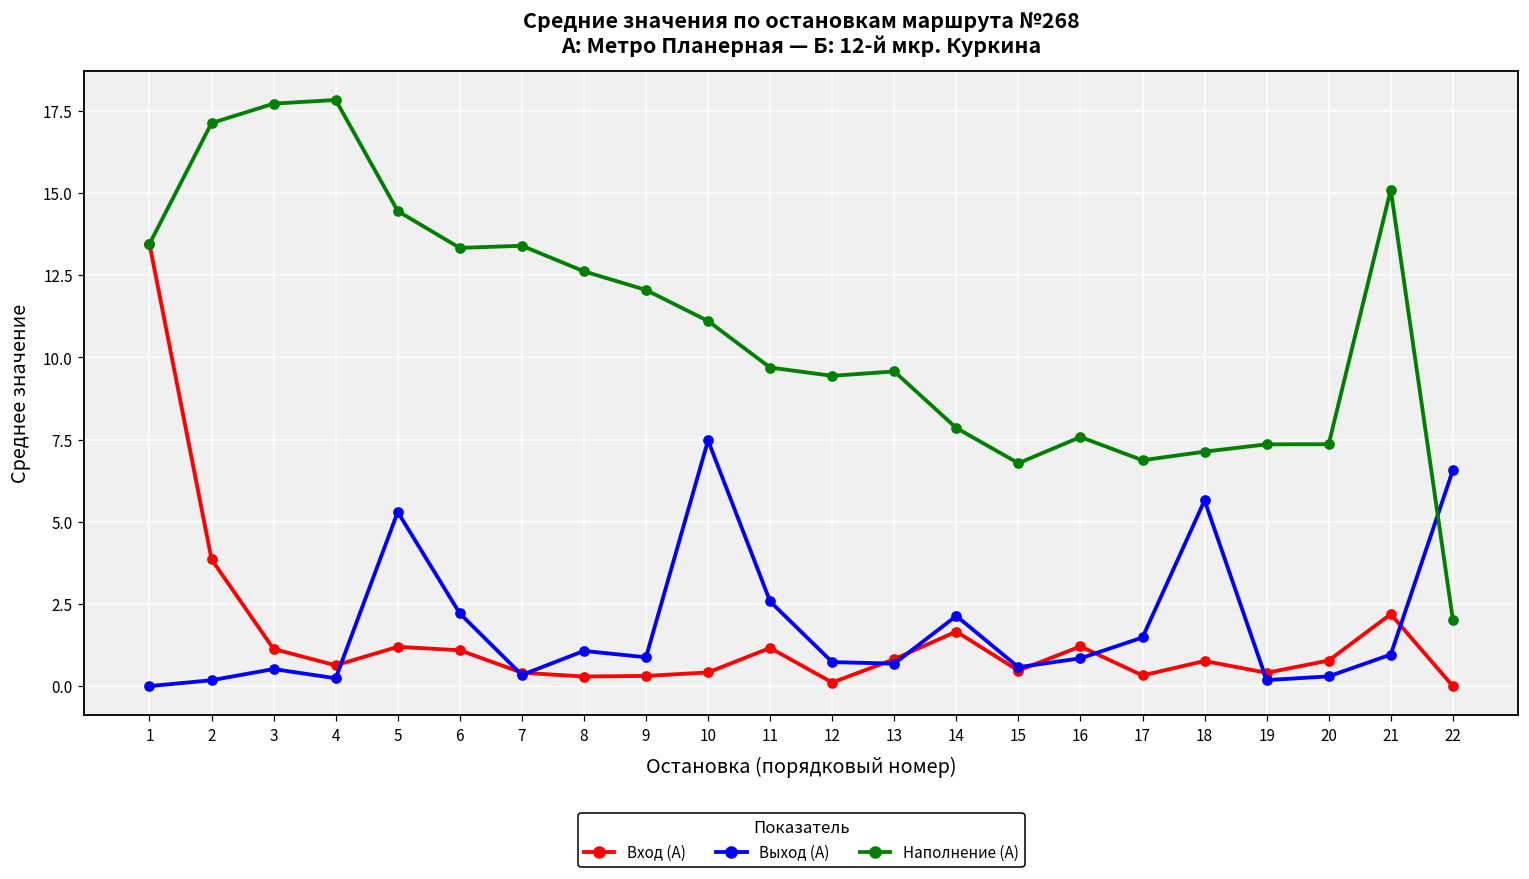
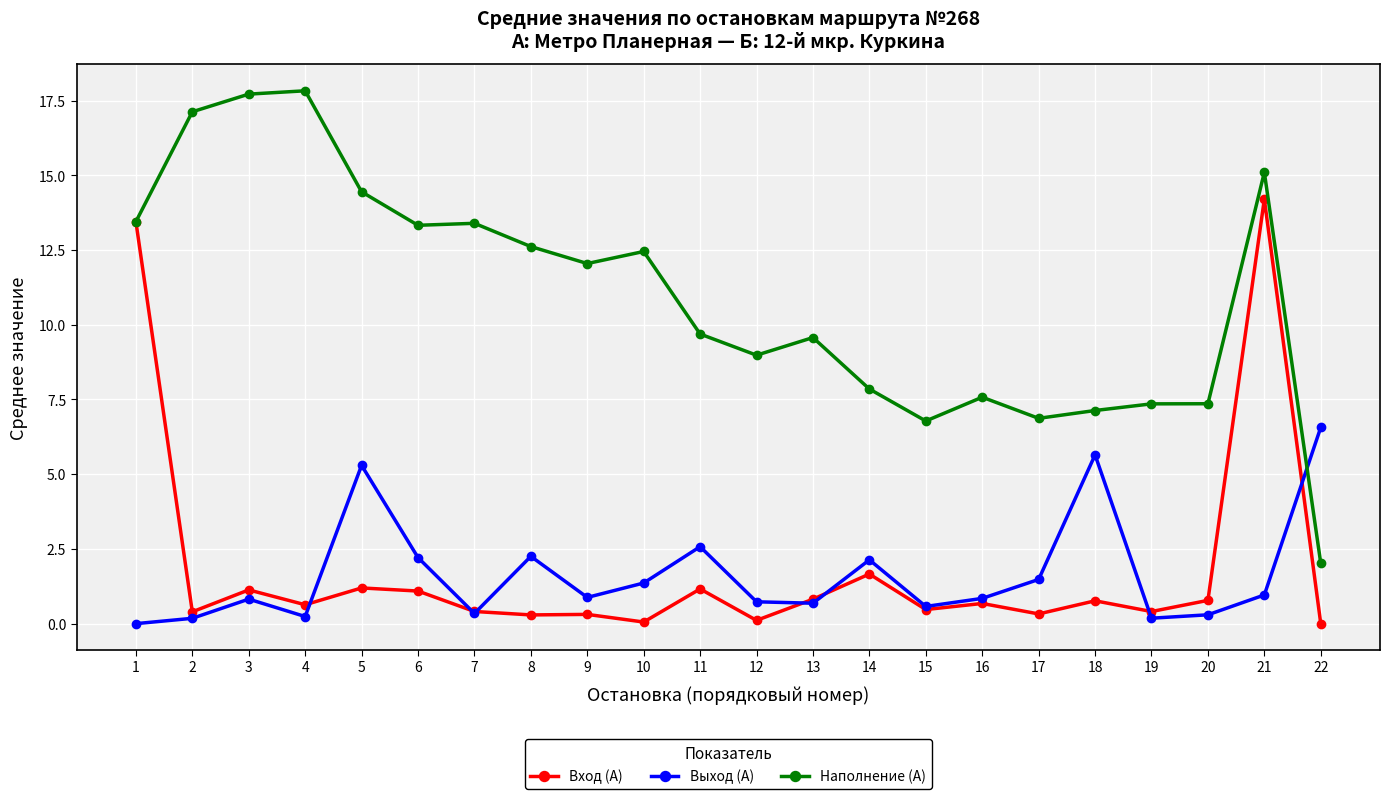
  {
    "Вход (А)": {
-     "2": 3.9,
+     "2": 0.4,
      "3": 1.1,
      "4": 0.6,
      "5": 1.2,
      "6": 1.1,
      "8": 0.3,
      "9": 0.3,
-     "10": 0.4,
+     "10": 0.1,
      "11": 1.2,
      "12": 0.1,
      "13": 0.8,
      "14": 1.7,
      "15": 0.5,
-     "16": 1.2,
+     "16": 0.7,
      "17": 0.3,
      "18": 0.8,
      "19": 0.4,
      "20": 0.8,
-     "21": 2.2,
+     "21": 14.2,
      "22": 0.0
    },
    "Выход (А)": {
      "1": 0.0,
      "2": 0.2,
-     "3": 0.5,
+     "3": 0.8,
      "4": 0.2,
      "5": 5.3,
      "6": 2.2,
-     "8": 1.1,
+     "8": 2.3,
      "9": 0.9,
-     "10": 7.5,
+     "10": 1.4,
      "11": 2.6,
      "12": 0.7,
      "13": 0.7,
      "14": 2.1,
      "15": 0.6,
      "16": 0.8,
      "17": 1.5,
      "18": 5.6,
      "19": 0.2,
      "20": 0.3,
      "21": 1.0,
      "22": 6.6
    },
    "Наполнение (А)": {
      "2": 17.1,
      "3": 17.7,
      "4": 17.8,
      "5": 14.4,
      "6": 13.3,
      "7": 13.4,
      "8": 12.6,
      "9": 12.0,
-     "10": 11.1,
+     "10": 12.5,
      "11": 9.7,
-     "12": 9.4,
+     "12": 9.0,
      "13": 9.6,
      "14": 7.9,
      "15": 6.8,
      "16": 7.6,
      "17": 6.9,
      "18": 7.1,
      "19": 7.4,
      "20": 7.4,
      "21": 15.1,
      "22": 2.0
    }
  }
